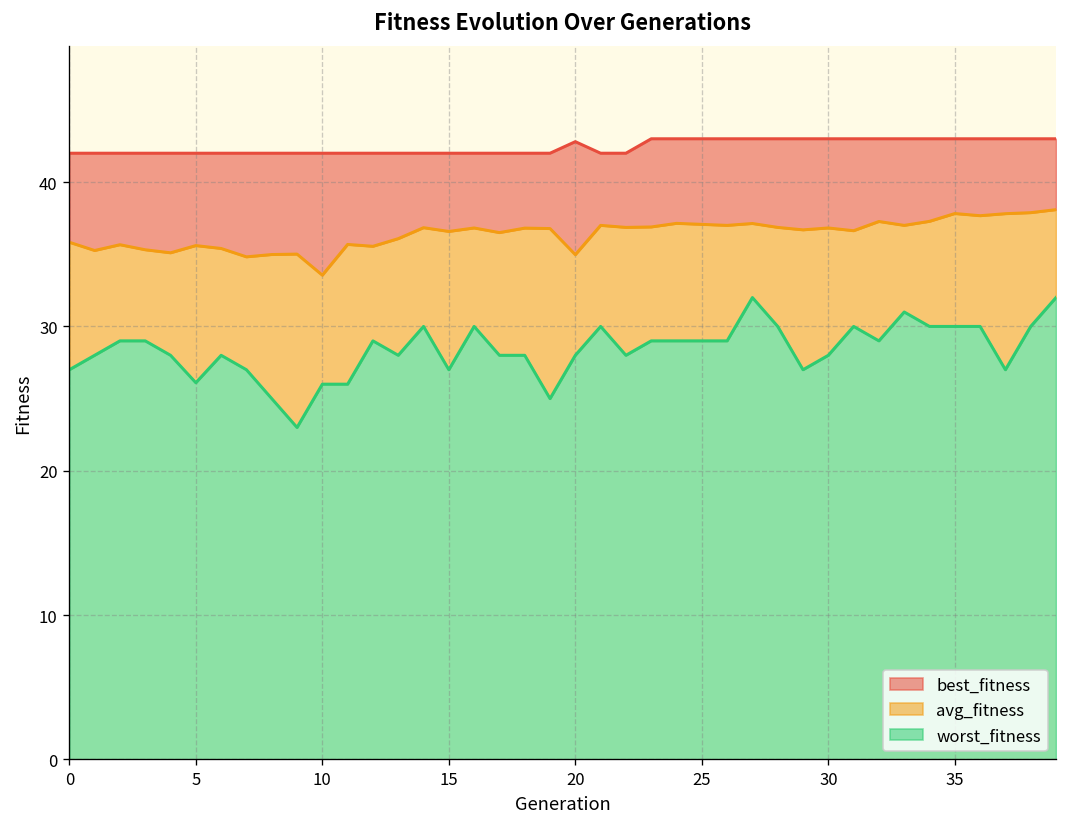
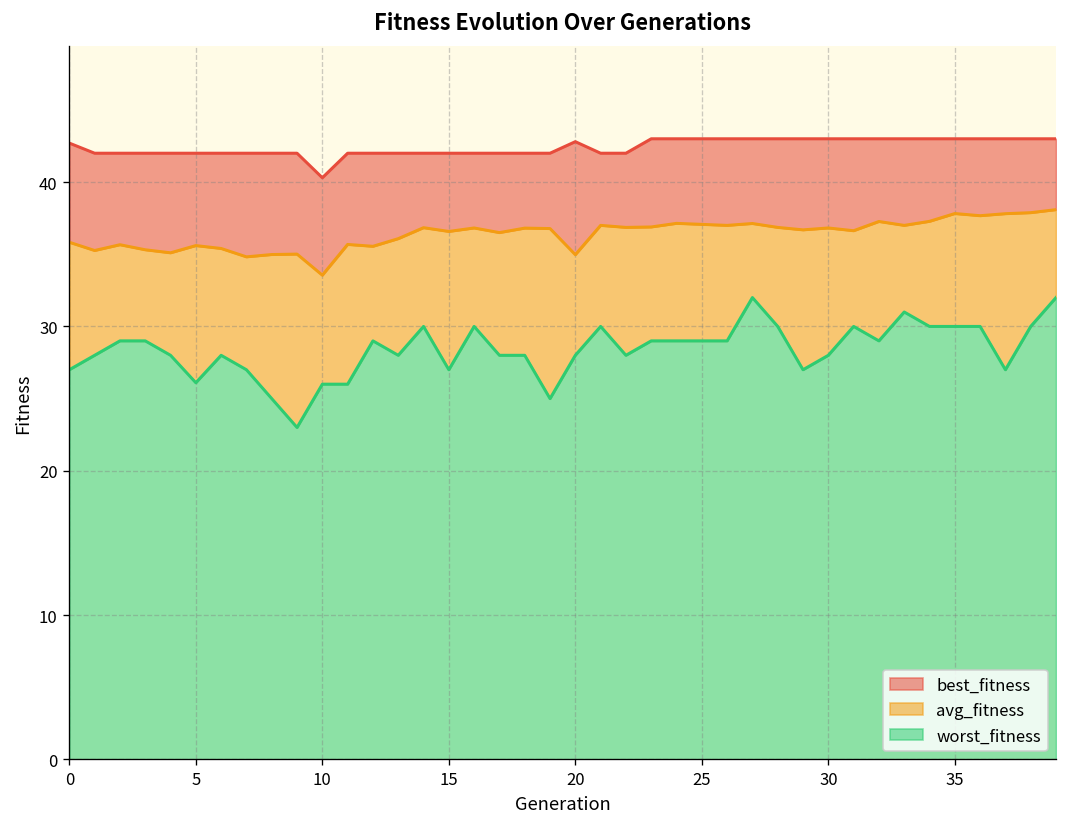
  {
    "best_fitness": {
-     "0": 42.0,
+     "0": 42.7,
      "5": 42.0,
-     "10": 42.0,
+     "10": 40.3,
      "15": 42.0,
      "20": 42.8,
      "25": 43.0,
      "30": 43.0,
      "35": 43.0
    },
    "avg_fitness": {
      "0": 35.8,
      "5": 35.6,
      "10": 33.6,
      "15": 36.6,
      "20": 35.0,
      "25": 37.1,
      "30": 36.8,
      "35": 37.8
    },
    "worst_fitness": {
      "0": 27.0,
      "5": 26.1,
      "10": 26.0,
      "15": 27.0,
      "20": 28.0,
      "25": 29.0,
      "30": 28.0,
      "35": 30.0
    }
  }
